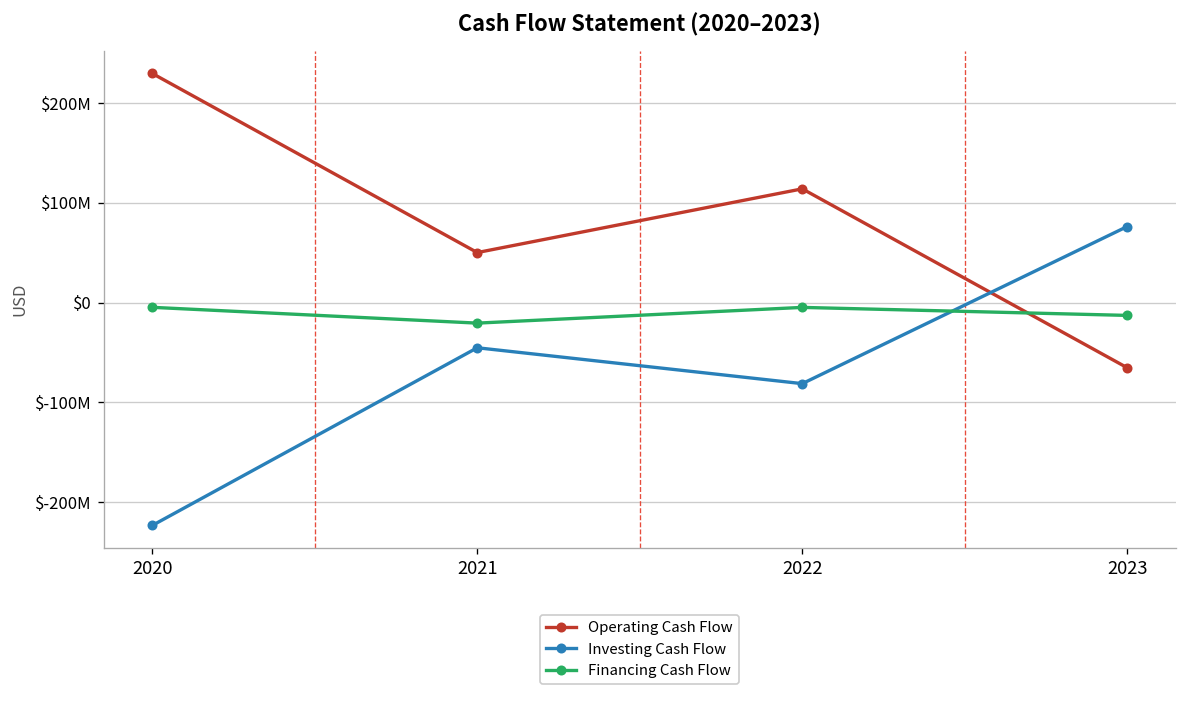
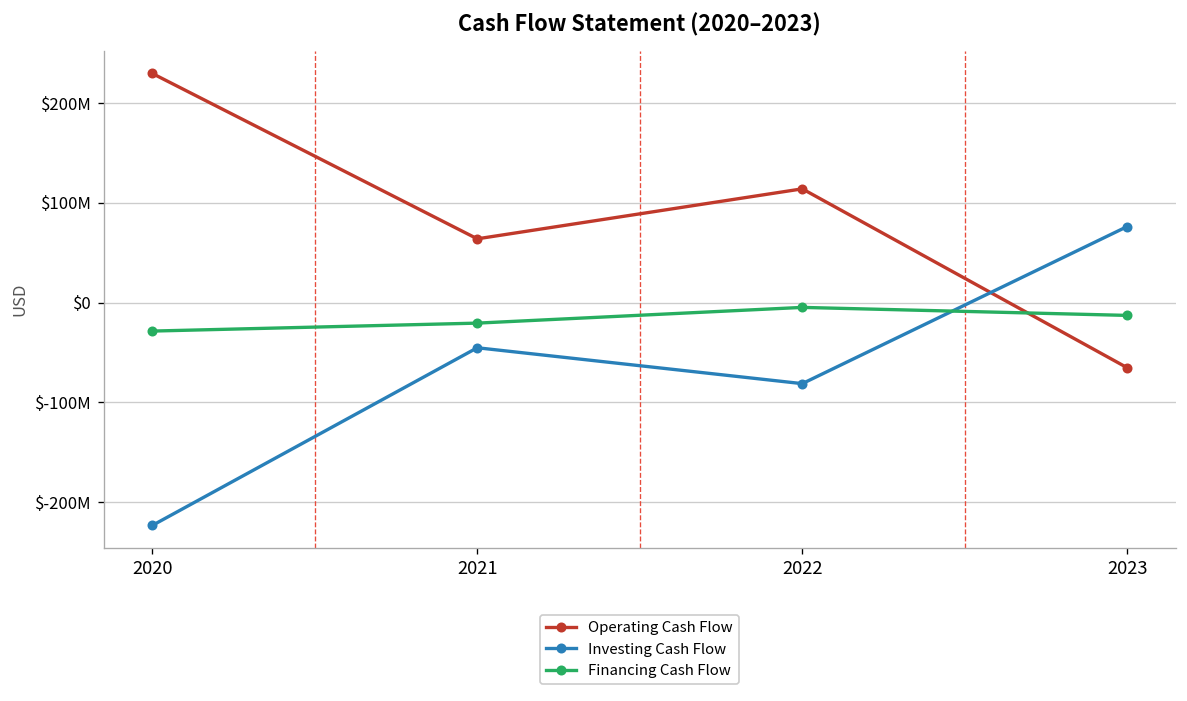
  {
    "Operating Cash Flow": {
      "2020": "$230000000",
-     "2021": "$50000000",
+     "2021": "$60000000",
      "2022": "$110000000",
      "2023": "$-70000000"
    },
    "Investing Cash Flow": {
      "2020": "$-220000000",
      "2021": "$-50000000",
      "2022": "$-80000000",
      "2023": "$80000000"
    },
    "Financing Cash Flow": {
-     "2020": "$0",
+     "2020": "$-30000000",
      "2021": "$-20000000",
      "2022": "$0",
      "2023": "$-10000000"
    }
  }
